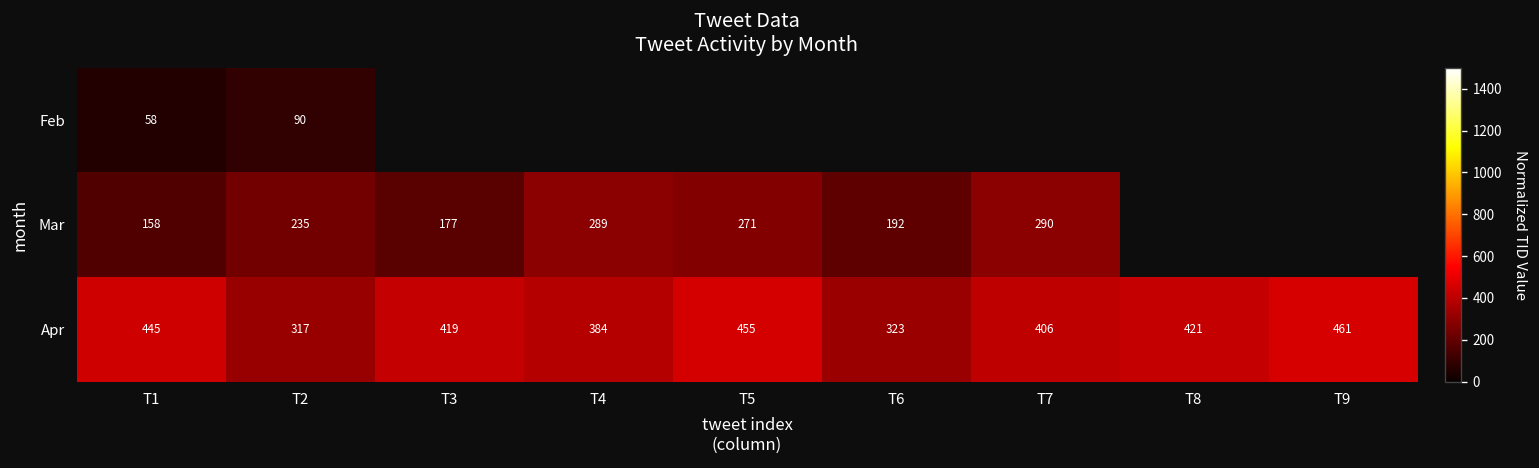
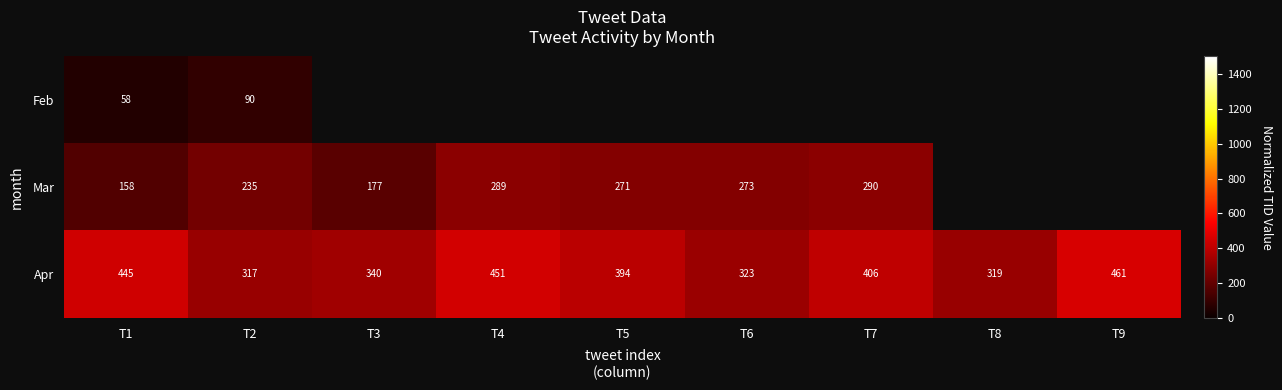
  {
    "Feb": {
      "T1": 58,
      "T2": 90
    },
    "Mar": {
      "T1": 158,
      "T2": 235,
      "T3": 177,
      "T4": 289,
      "T5": 271,
-     "T6": 192,
+     "T6": 273,
      "T7": 290
    },
    "Apr": {
      "T1": 445,
      "T2": 317,
-     "T3": 419,
-     "T4": 384,
-     "T5": 455,
+     "T3": 340,
+     "T4": 451,
+     "T5": 394,
      "T6": 323,
      "T7": 406,
-     "T8": 421,
+     "T8": 319,
      "T9": 461
    }
  }
